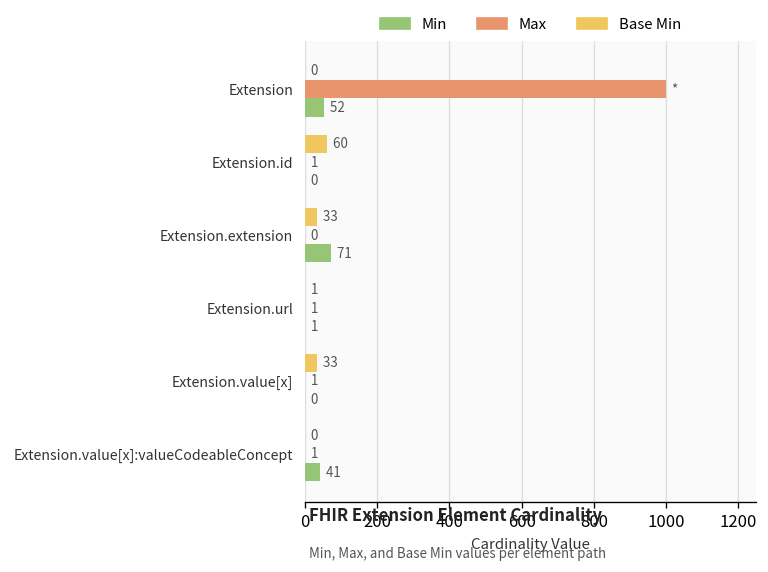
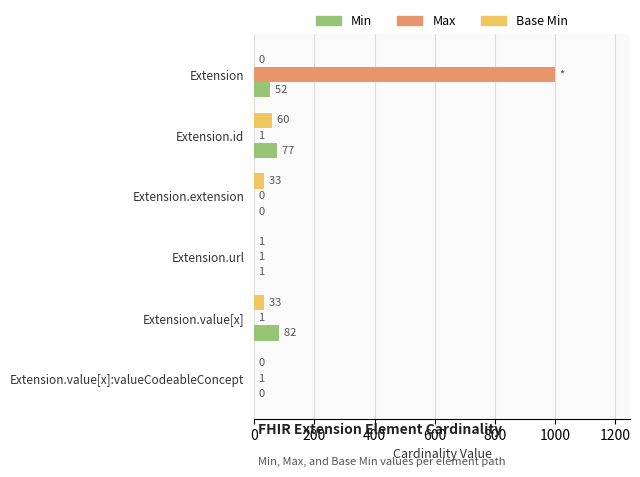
  {
    "Min": {
      "Extension": 52,
-     "Extension.id": 0,
-     "Extension.extension": 71,
+     "Extension.id": 77,
+     "Extension.extension": 0,
      "Extension.url": 1,
-     "Extension.value[x]": 0,
-     "Extension.value[x]:valueCodeableConcept": 41
+     "Extension.value[x]": 82,
+     "Extension.value[x]:valueCodeableConcept": 0
    }
  }
